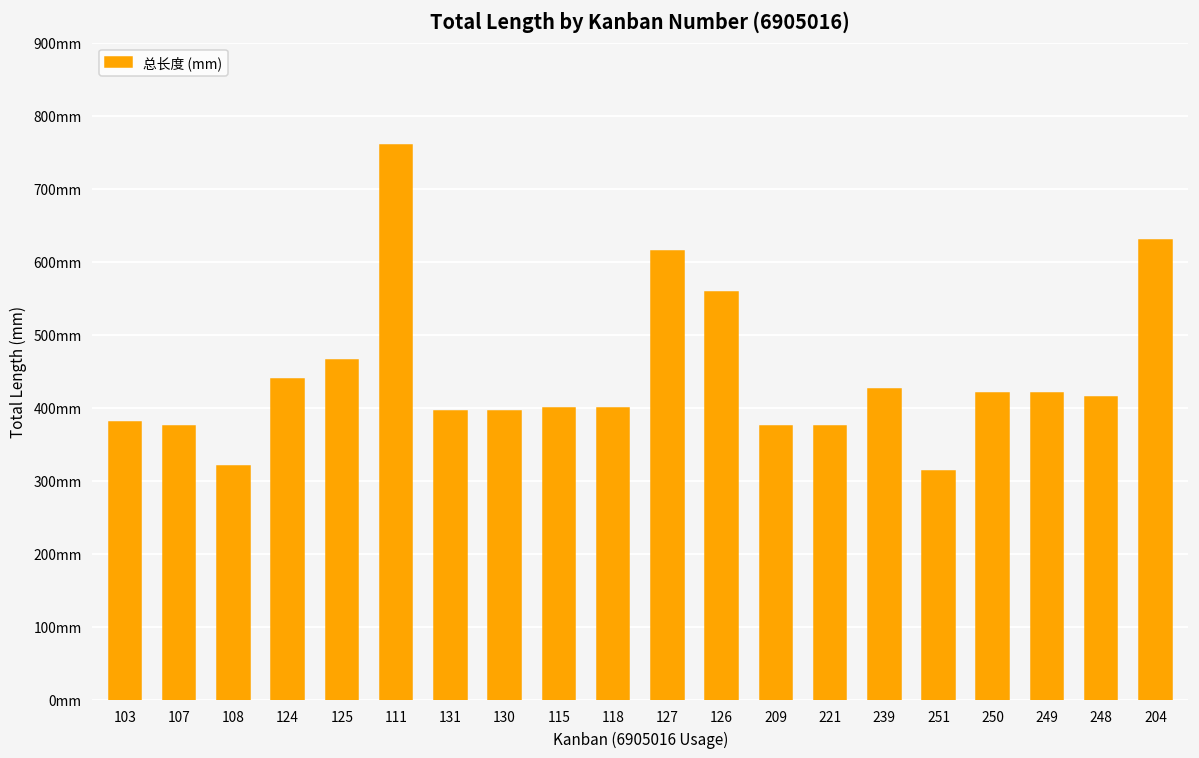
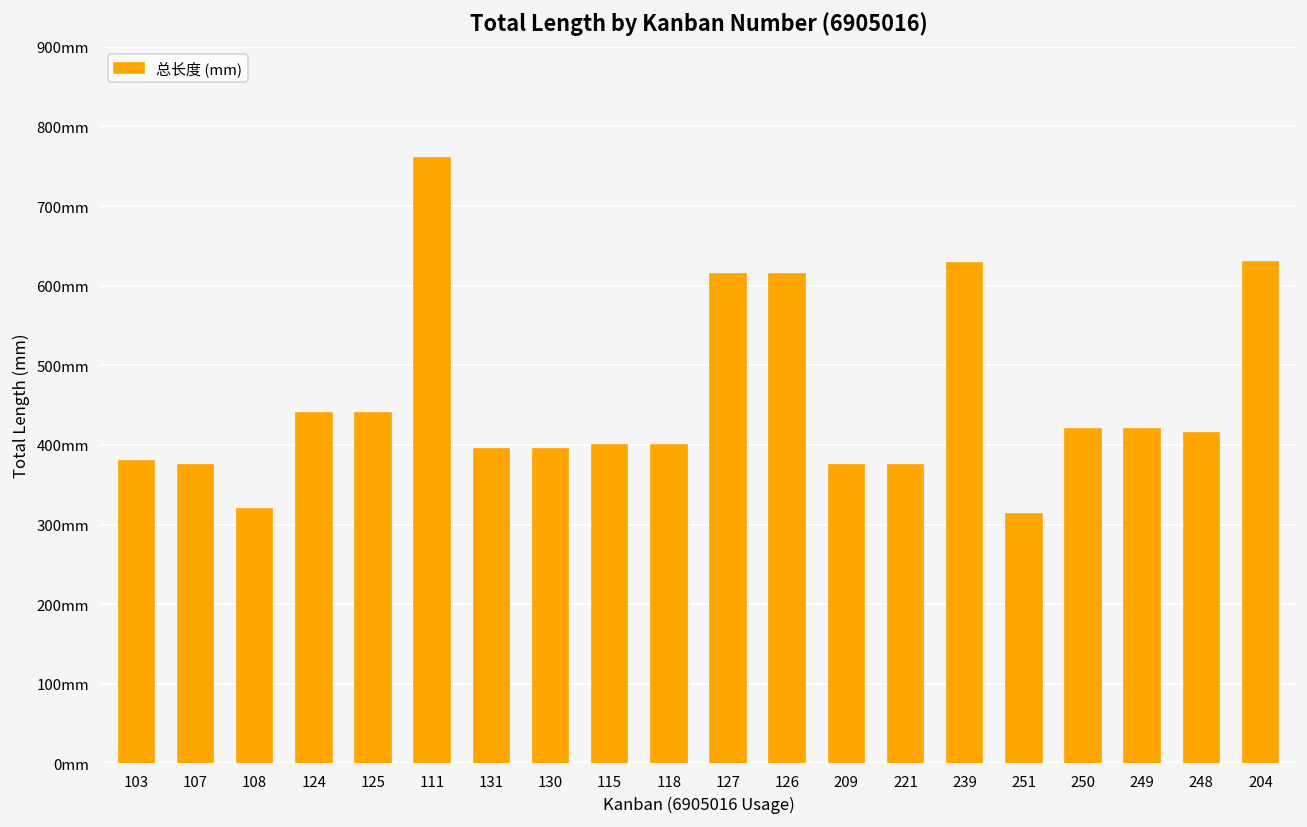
  {
    "103": "380mm",
    "107": "380mm",
    "108": "320mm",
    "124": "440mm",
-   "125": "470mm",
+   "125": "440mm",
    "111": "760mm",
    "131": "400mm",
    "130": "400mm",
    "115": "400mm",
    "118": "400mm",
    "127": "620mm",
-   "126": "560mm",
+   "126": "620mm",
    "209": "380mm",
    "221": "380mm",
-   "239": "430mm",
+   "239": "630mm",
    "251": "310mm",
    "250": "420mm",
    "249": "420mm",
    "248": "420mm",
    "204": "630mm"
  }
